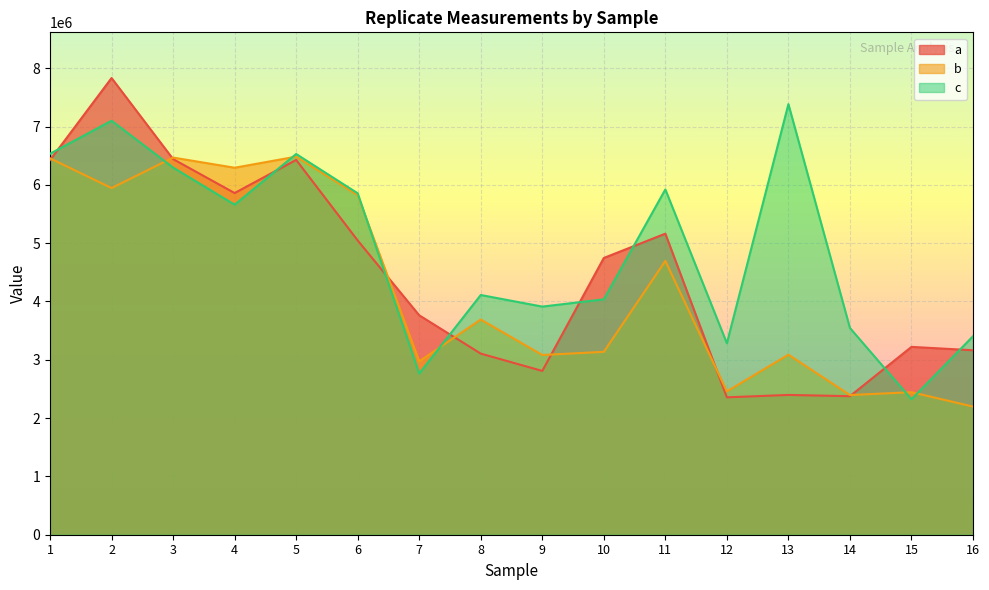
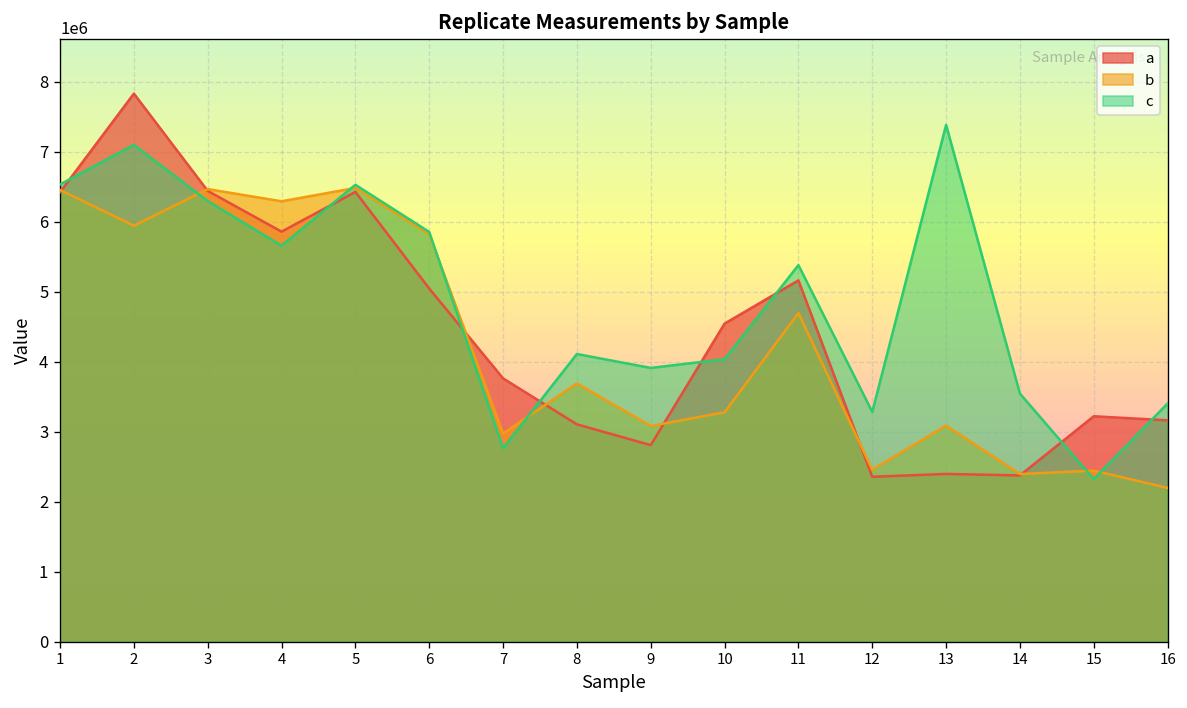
  {
    "a": {
      "2": 7800000,
      "4": 5900000,
      "5": 6400000,
      "6": 5000000,
      "7": 3800000,
      "8": 3100000,
      "9": 2800000,
-     "10": 4700000,
+     "10": 4500000,
      "11": 5200000,
      "12": 2400000,
      "13": 2400000,
      "15": 3200000,
      "16": 3200000
    },
    "b": {
      "2": 5900000,
      "4": 6300000,
      "5": 6500000,
      "7": 3000000,
      "8": 3700000,
      "9": 3100000,
-     "10": 3100000,
+     "10": 3300000,
      "11": 4700000,
      "12": 2500000,
      "13": 3100000,
      "15": 2400000,
      "16": 2200000
    },
    "c": {
      "1": 6500000,
      "2": 7100000,
      "3": 6300000,
      "4": 5700000,
      "5": 6500000,
      "7": 2800000,
      "8": 4100000,
      "9": 3900000,
      "10": 4000000,
-     "11": 5900000,
+     "11": 5400000,
      "12": 3300000,
      "13": 7400000,
      "14": 3500000,
      "15": 2300000,
      "16": 3400000
    }
  }
